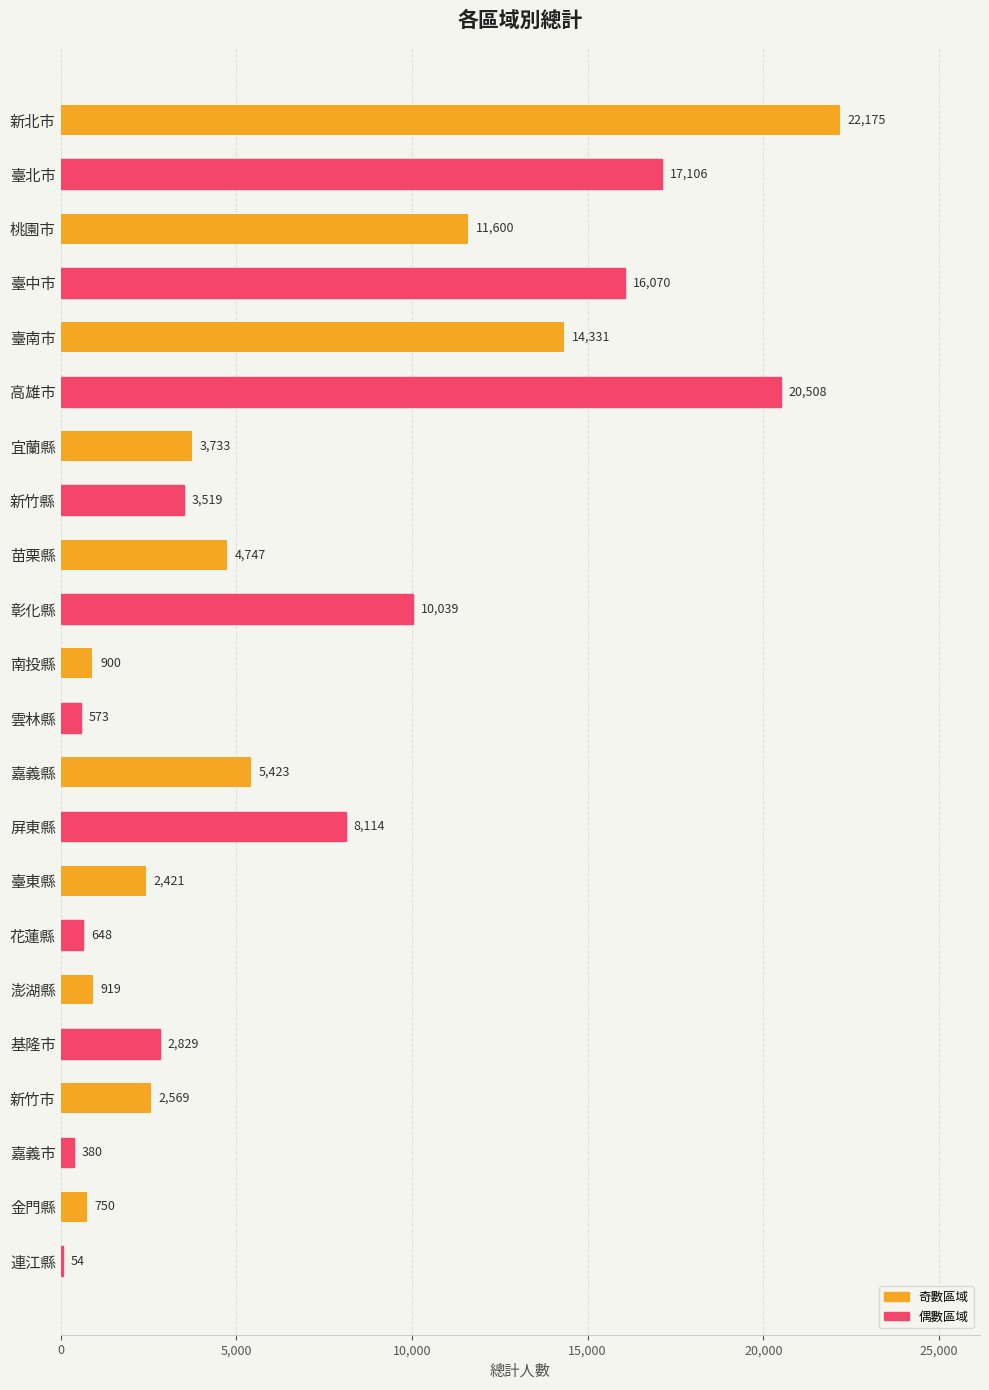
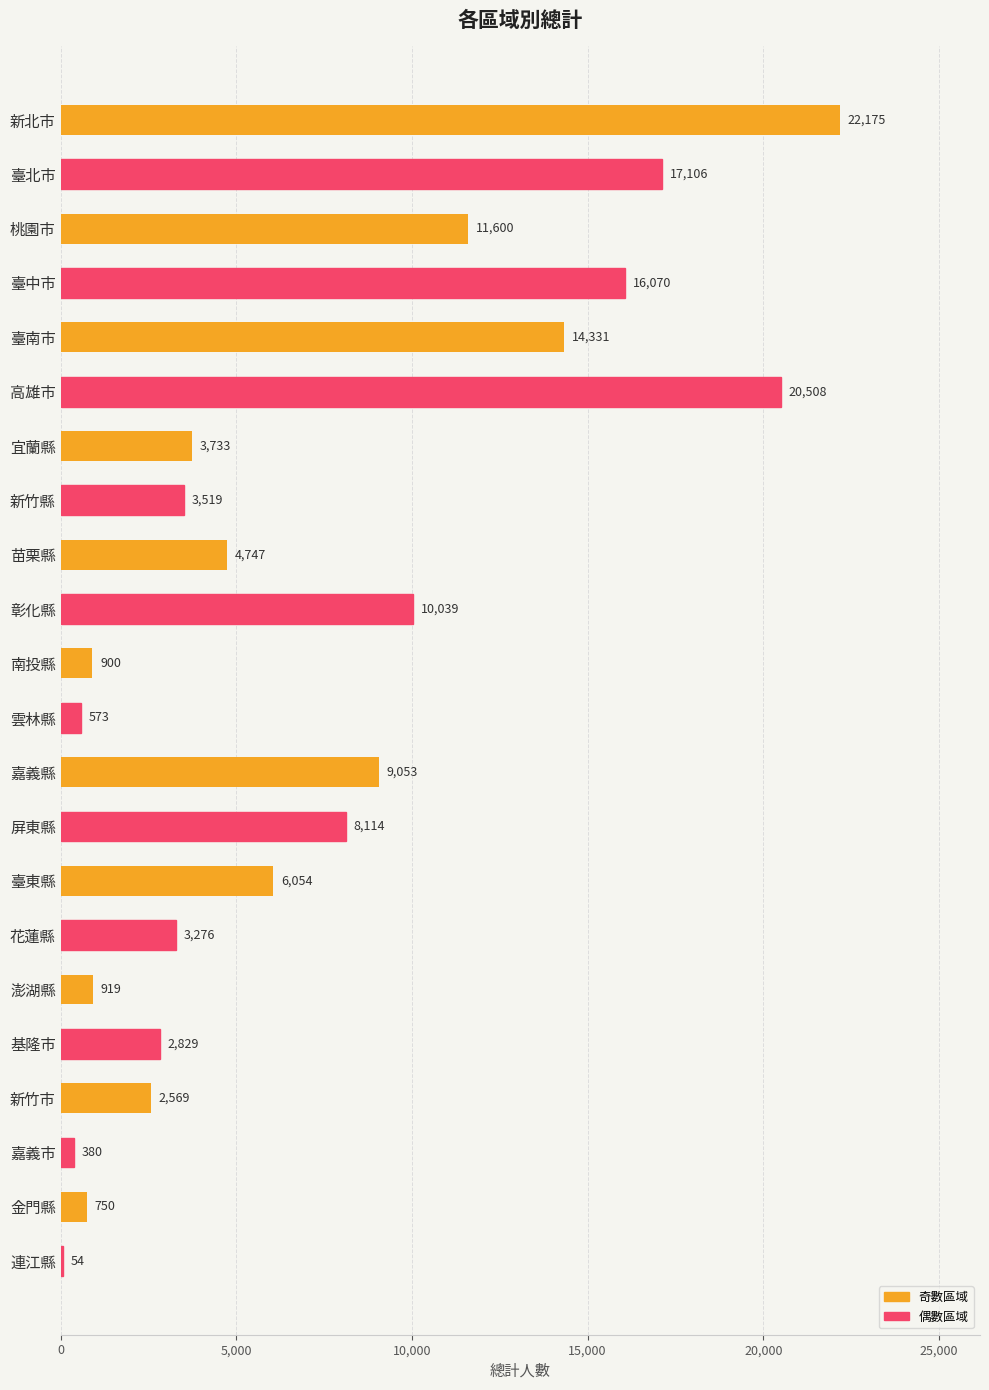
  {
    "新北市": "22,175",
    "臺北市": "17,106",
    "桃園市": "11,600",
    "臺中市": "16,070",
    "臺南市": "14,331",
    "高雄市": "20,508",
    "宜蘭縣": "3,733",
    "新竹縣": "3,519",
    "苗栗縣": "4,747",
    "彰化縣": "10,039",
    "南投縣": "900",
    "雲林縣": "573",
-   "嘉義縣": "5,423",
+   "嘉義縣": "9,053",
    "屏東縣": "8,114",
-   "臺東縣": "2,421",
-   "花蓮縣": "648",
+   "臺東縣": "6,054",
+   "花蓮縣": "3,276",
    "澎湖縣": "919",
    "基隆市": "2,829",
    "新竹市": "2,569",
    "嘉義市": "380",
    "金門縣": "750",
    "連江縣": "54"
  }
